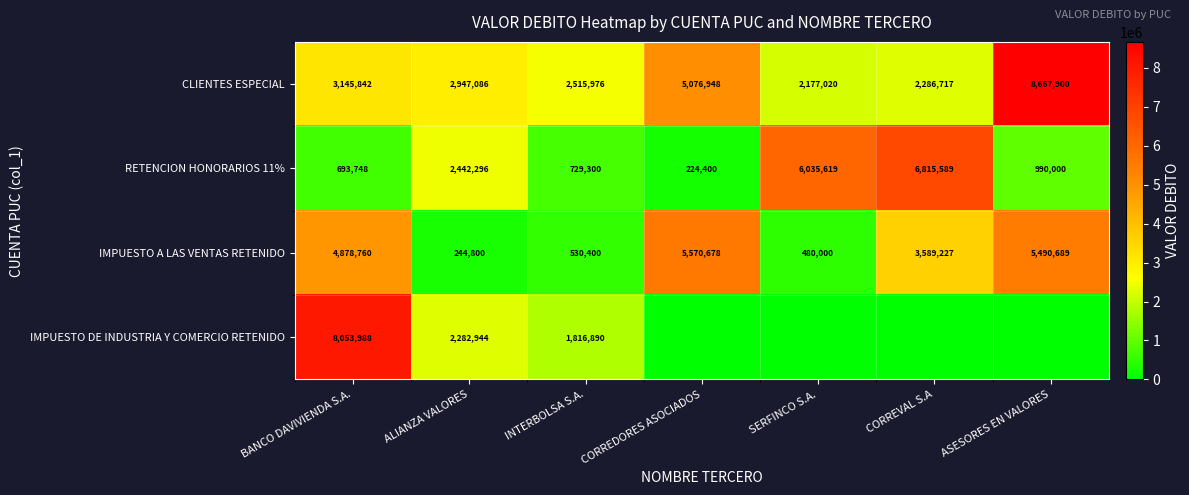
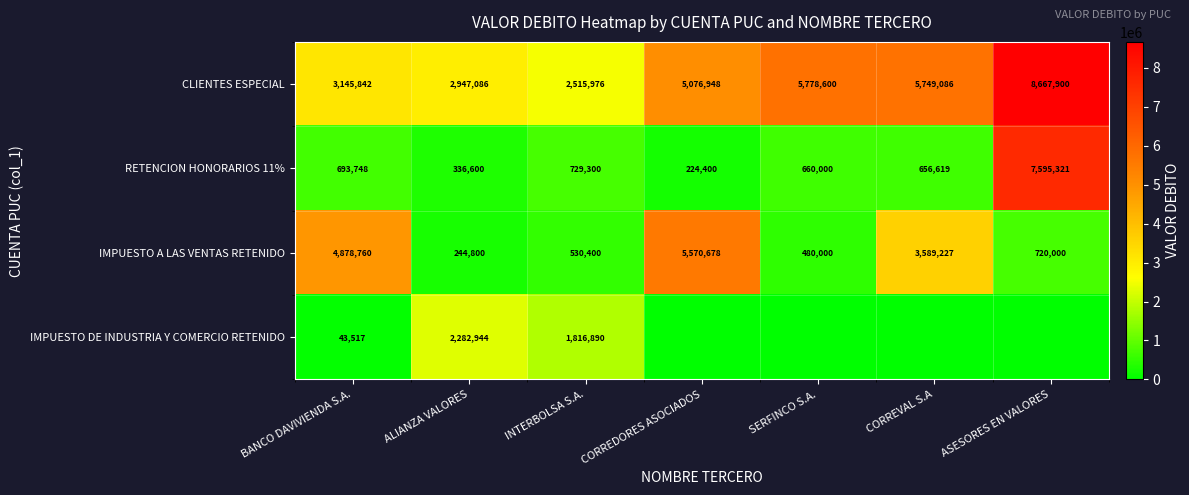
  {
    "CLIENTES ESPECIAL": {
      "BANCO DAVIVIENDA S.A.": "3,145,842",
      "ALIANZA VALORES": "2,947,086",
      "INTERBOLSA S.A.": "2,515,976",
      "CORREDORES ASOCIADOS": "5,076,948",
-     "SERFINCO S.A.": "2,177,020",
-     "CORREVAL S.A": "2,286,717",
+     "SERFINCO S.A.": "5,778,600",
+     "CORREVAL S.A": "5,749,086",
      "ASESORES EN VALORES": "8,667,900"
    },
    "RETENCION HONORARIOS 11%": {
      "BANCO DAVIVIENDA S.A.": "693,748",
-     "ALIANZA VALORES": "2,442,296",
+     "ALIANZA VALORES": "336,600",
      "INTERBOLSA S.A.": "729,300",
      "CORREDORES ASOCIADOS": "224,400",
-     "SERFINCO S.A.": "6,035,619",
-     "CORREVAL S.A": "6,815,589",
-     "ASESORES EN VALORES": "990,000"
+     "SERFINCO S.A.": "660,000",
+     "CORREVAL S.A": "656,619",
+     "ASESORES EN VALORES": "7,595,321"
    },
    "IMPUESTO A LAS VENTAS RETENIDO": {
      "BANCO DAVIVIENDA S.A.": "4,878,760",
      "ALIANZA VALORES": "244,800",
      "INTERBOLSA S.A.": "530,400",
      "CORREDORES ASOCIADOS": "5,570,678",
      "SERFINCO S.A.": "480,000",
      "CORREVAL S.A": "3,589,227",
-     "ASESORES EN VALORES": "5,490,689"
+     "ASESORES EN VALORES": "720,000"
    },
    "IMPUESTO DE INDUSTRIA Y COMERCIO RETENIDO": {
-     "BANCO DAVIVIENDA S.A.": "8,053,988",
+     "BANCO DAVIVIENDA S.A.": "43,517",
      "ALIANZA VALORES": "2,282,944",
      "INTERBOLSA S.A.": "1,816,890"
    }
  }
